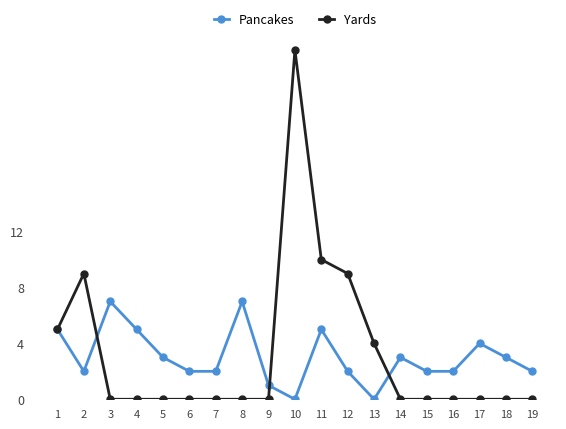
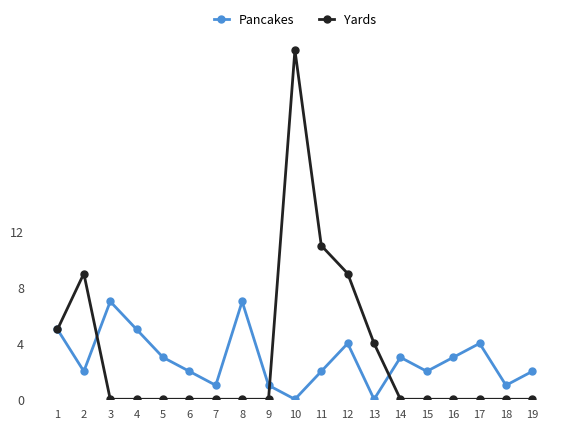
  {
    "Pancakes": {
      "2": 2,
      "3": 7,
      "4": 5,
      "5": 3,
      "6": 2,
-     "7": 2,
+     "7": 1,
      "8": 7,
      "9": 1,
      "10": 0,
-     "11": 5,
-     "12": 2,
+     "11": 2,
+     "12": 4,
      "13": 0,
      "14": 3,
      "15": 2,
-     "16": 2,
+     "16": 3,
      "17": 4,
-     "18": 3,
+     "18": 1,
      "19": 2
    },
    "Yards": {
      "2": 9,
      "3": 0,
      "4": 0,
      "5": 0,
      "6": 0,
      "7": 0,
      "8": 0,
      "9": 0,
      "10": 25,
-     "11": 10,
+     "11": 11,
      "12": 9,
      "13": 4,
      "14": 0,
      "15": 0,
      "16": 0,
      "17": 0,
      "18": 0,
      "19": 0
    }
  }
